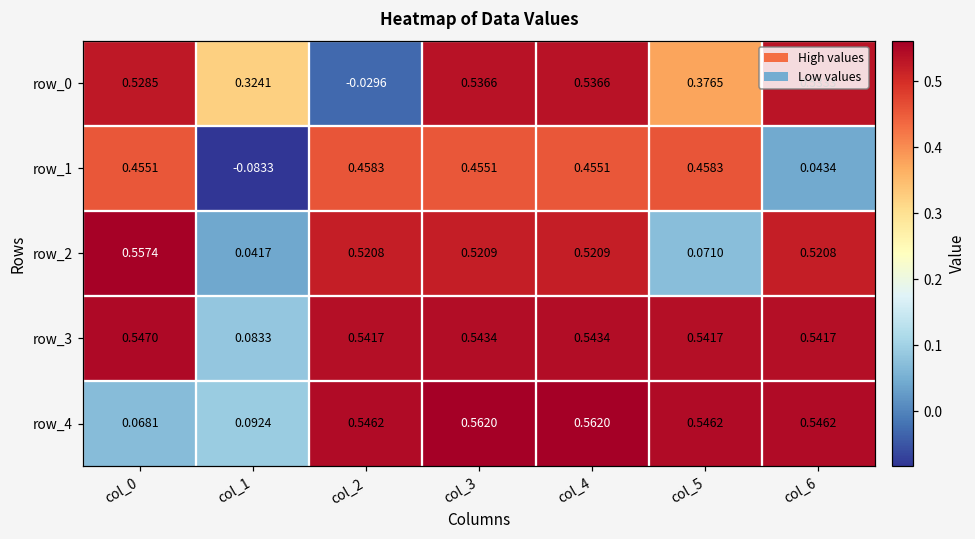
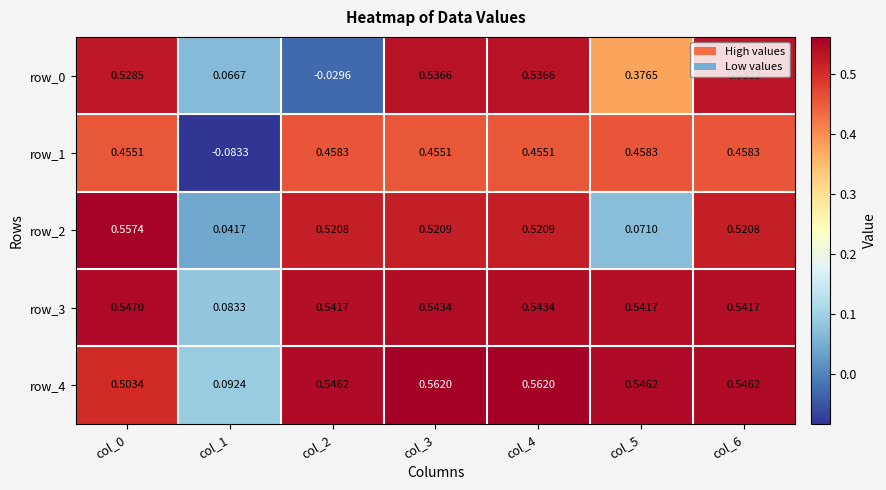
  {
    "row_0": {
      "col_0": 0.5285,
-     "col_1": 0.3241,
+     "col_1": 0.0667,
      "col_2": -0.0296,
      "col_3": 0.5366,
      "col_4": 0.5366,
      "col_5": 0.3765
    },
    "row_1": {
      "col_0": 0.4551,
      "col_1": -0.0833,
      "col_2": 0.4583,
      "col_3": 0.4551,
      "col_4": 0.4551,
      "col_5": 0.4583,
-     "col_6": 0.0434
+     "col_6": 0.4583
    },
    "row_2": {
      "col_0": 0.5574,
      "col_1": 0.0417,
      "col_2": 0.5208,
      "col_3": 0.5209,
      "col_4": 0.5209,
      "col_5": 0.0710,
      "col_6": 0.5208
    },
    "row_3": {
      "col_0": 0.5470,
      "col_1": 0.0833,
      "col_2": 0.5417,
      "col_3": 0.5434,
      "col_4": 0.5434,
      "col_5": 0.5417,
      "col_6": 0.5417
    },
    "row_4": {
-     "col_0": 0.0681,
+     "col_0": 0.5034,
      "col_1": 0.0924,
      "col_2": 0.5462,
      "col_3": 0.5620,
      "col_4": 0.5620,
      "col_5": 0.5462,
      "col_6": 0.5462
    }
  }
